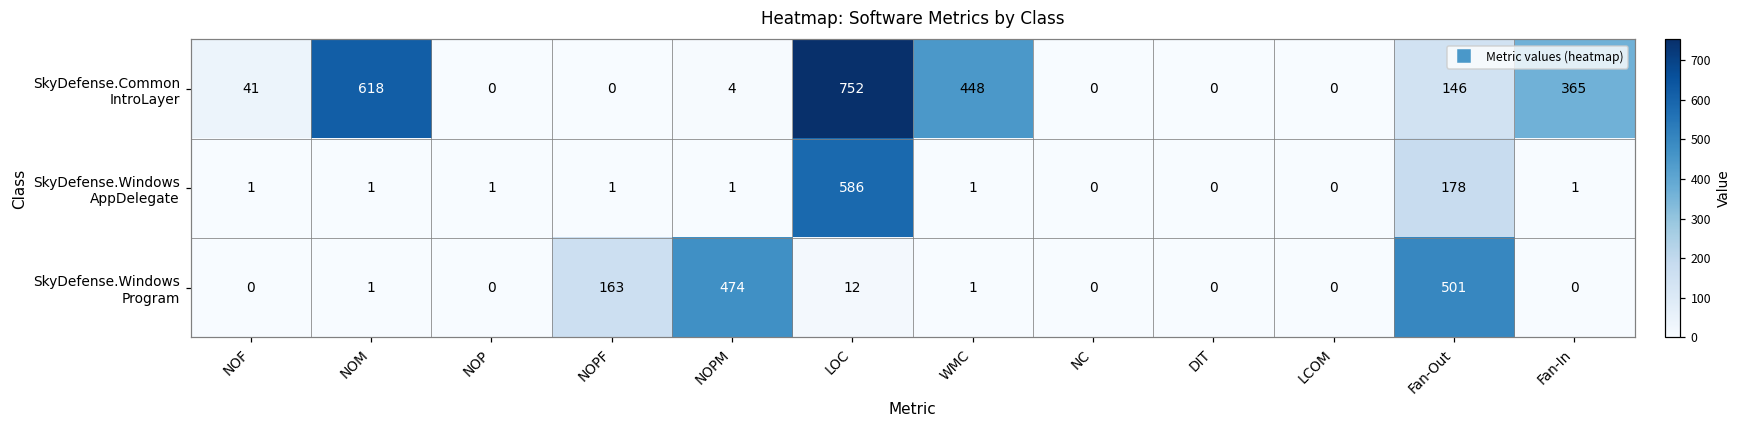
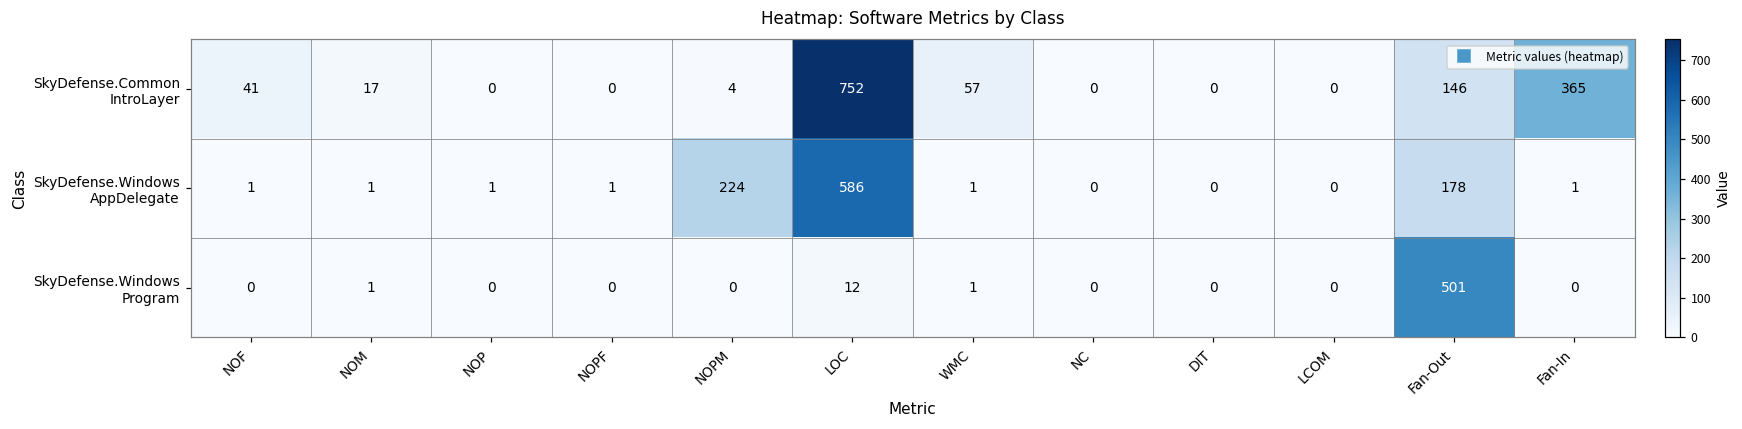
  {
    "SkyDefense.Common IntroLayer": {
      "NOF": 41,
-     "NOM": 618,
+     "NOM": 17,
      "NOP": 0,
      "NOPF": 0,
      "NOPM": 4,
      "LOC": 752,
-     "WMC": 448,
+     "WMC": 57,
      "NC": 0,
      "DIT": 0,
      "LCOM": 0,
      "Fan-Out": 146,
      "Fan-In": 365
    },
    "SkyDefense.Windows AppDelegate": {
      "NOF": 1,
      "NOM": 1,
      "NOP": 1,
      "NOPF": 1,
-     "NOPM": 1,
+     "NOPM": 224,
      "LOC": 586,
      "WMC": 1,
      "NC": 0,
      "DIT": 0,
      "LCOM": 0,
      "Fan-Out": 178,
      "Fan-In": 1
    },
    "SkyDefense.Windows Program": {
      "NOF": 0,
      "NOM": 1,
      "NOP": 0,
-     "NOPF": 163,
-     "NOPM": 474,
+     "NOPF": 0,
+     "NOPM": 0,
      "LOC": 12,
      "WMC": 1,
      "NC": 0,
      "DIT": 0,
      "LCOM": 0,
      "Fan-Out": 501,
      "Fan-In": 0
    }
  }
